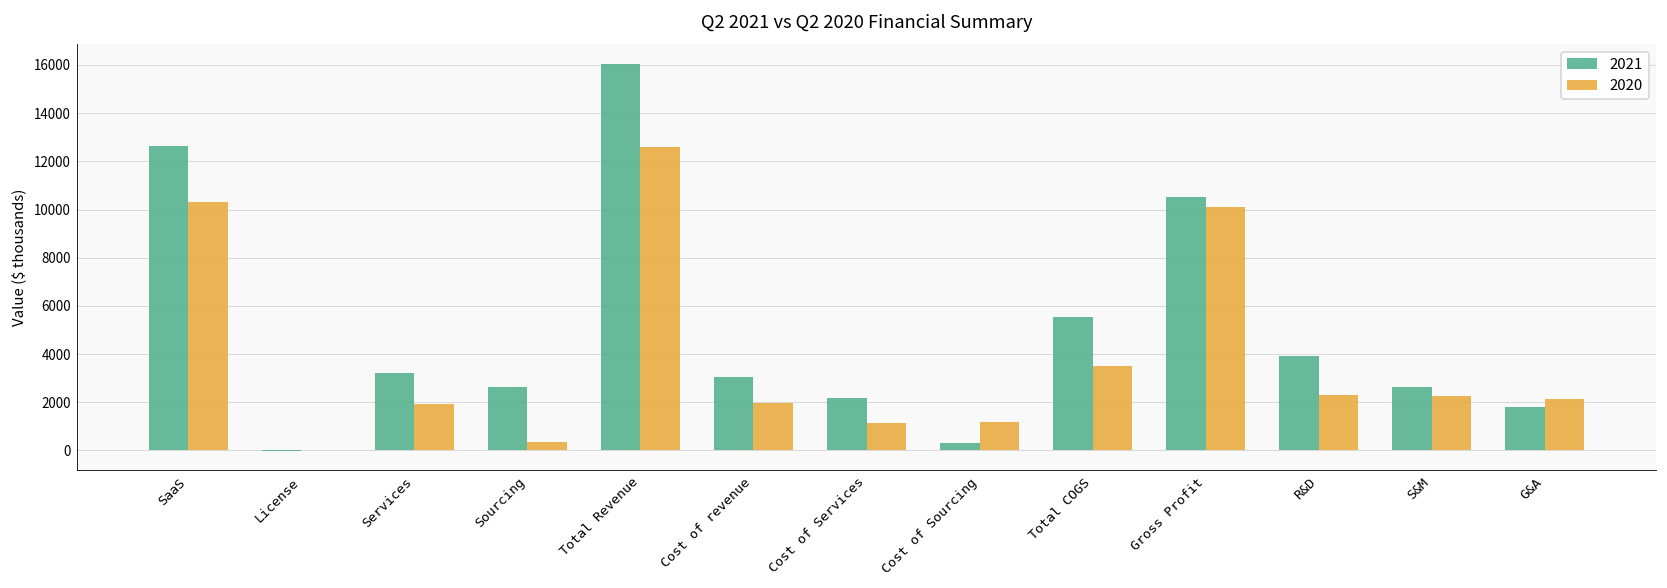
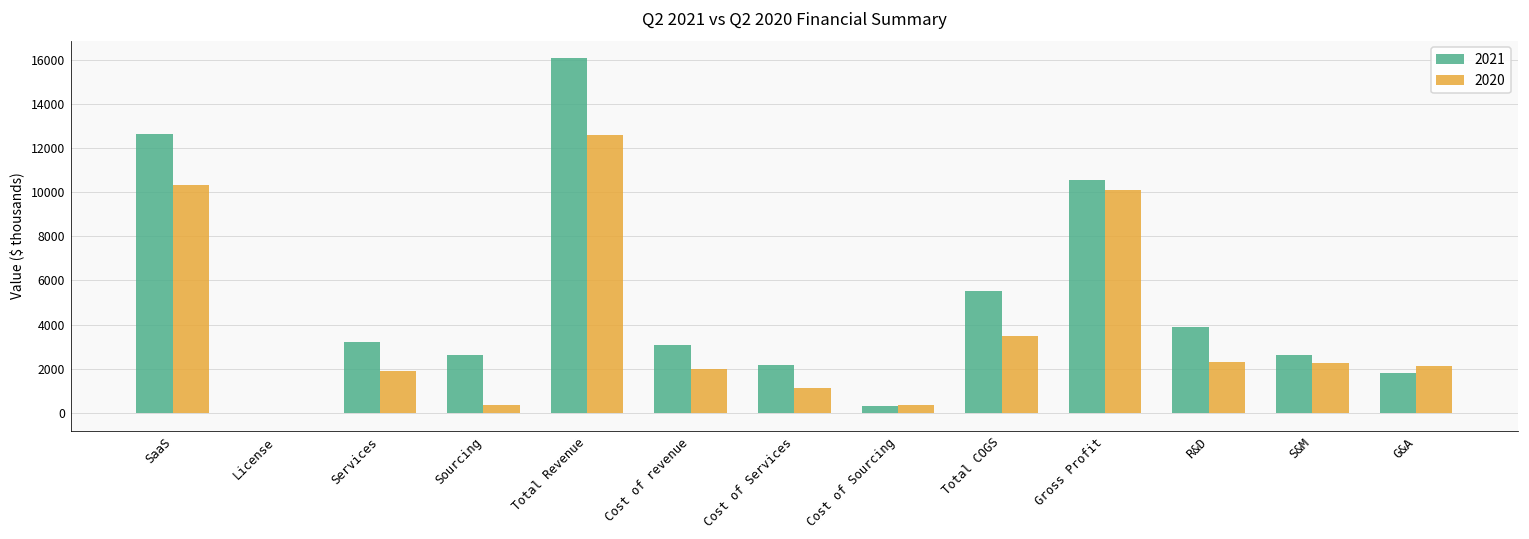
  {
    "2021": {
      "SaaS": 12600,
      "Services": 3200,
      "Sourcing": 2600,
      "Total Revenue": 16100,
      "Cost of revenue": 3100,
      "Cost of Services": 2200,
      "Cost of Sourcing": 300,
      "Total COGS": 5500,
      "Gross Profit": 10500,
      "R&D": 3900,
      "S&M": 2600,
      "G&A": 1800
    },
    "2020": {
      "SaaS": 10300,
      "License": 0,
      "Services": 1900,
      "Sourcing": 300,
      "Total Revenue": 12600,
      "Cost of revenue": 2000,
      "Cost of Services": 1100,
-     "Cost of Sourcing": 1200,
+     "Cost of Sourcing": 400,
      "Total COGS": 3500,
      "Gross Profit": 10100,
      "R&D": 2300,
      "S&M": 2200,
      "G&A": 2100
    }
  }
